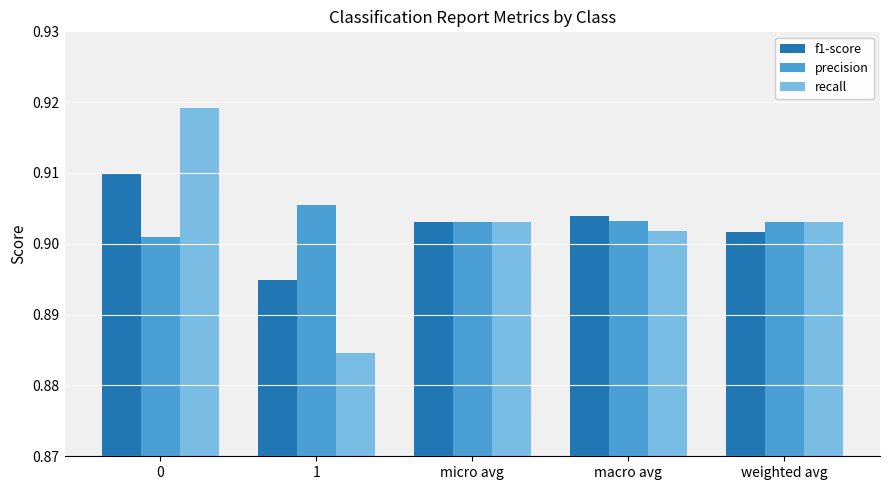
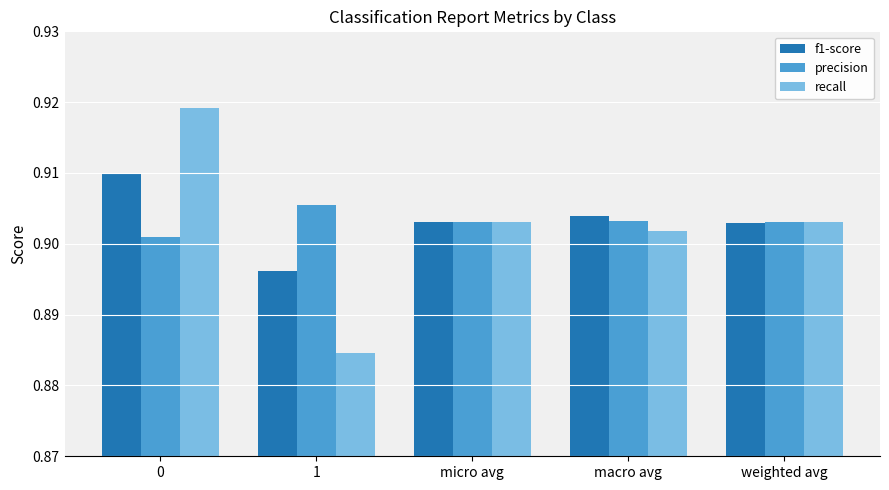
  {
    "f1-score": {
      "0": 0.910,
-     "1": 0.895,
+     "1": 0.896,
      "micro avg": 0.903,
      "macro avg": 0.904,
-     "weighted avg": 0.902
+     "weighted avg": 0.903
    }
  }
